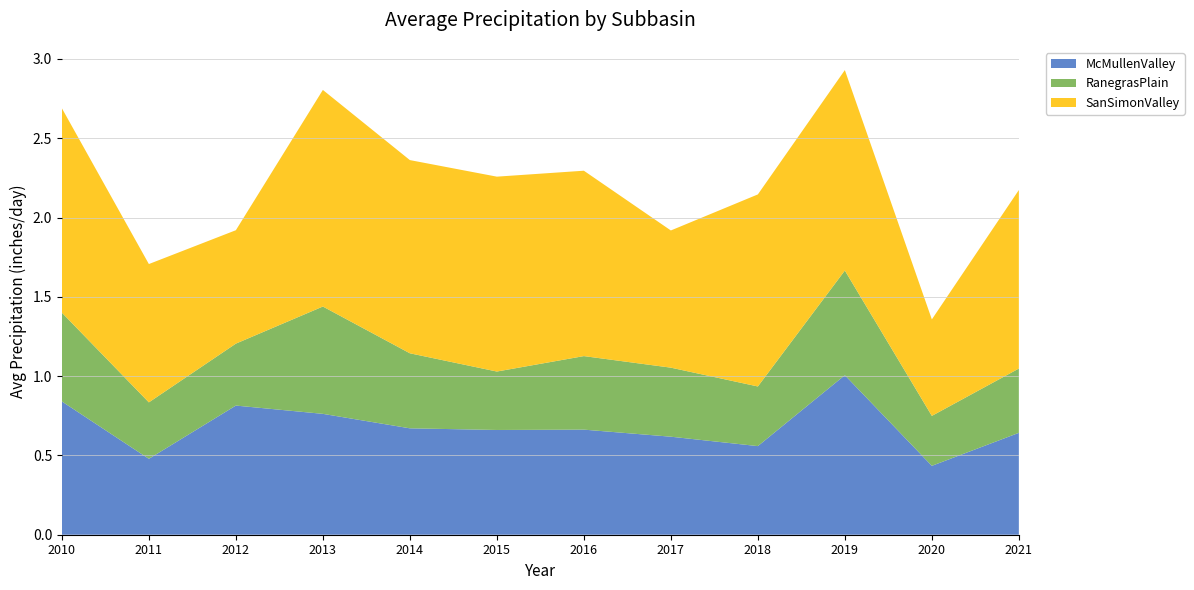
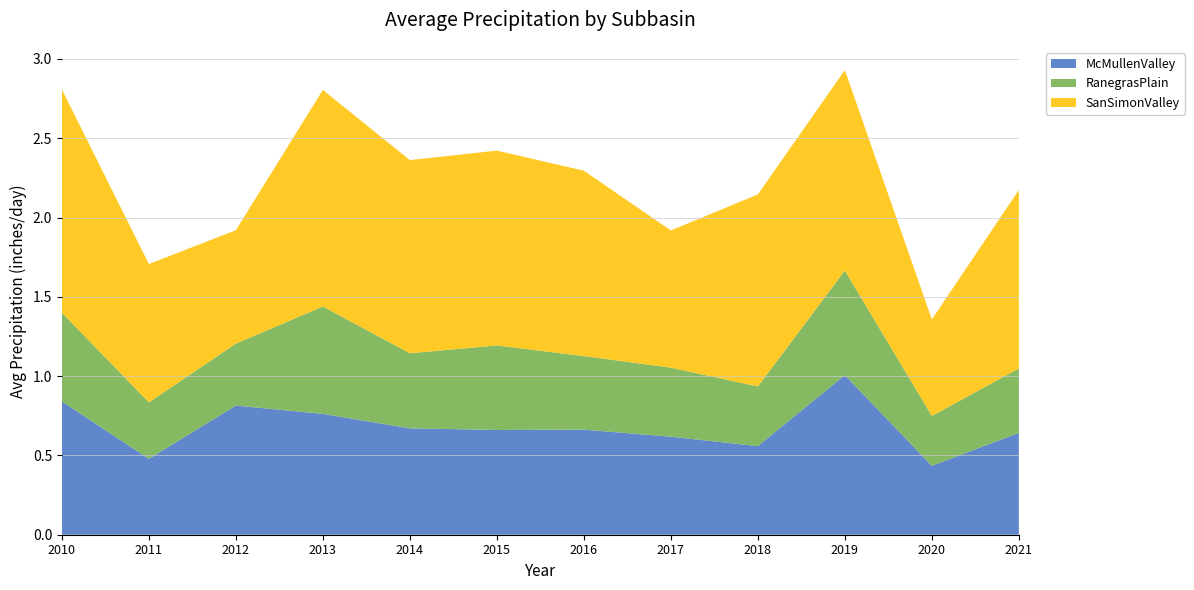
  {
    "McMullenValley": {
      "2010": 0.84,
      "2011": 0.48,
      "2012": 0.81,
      "2013": 0.76,
      "2014": 0.67,
      "2015": 0.66,
      "2016": 0.66,
      "2017": 0.62,
      "2018": 0.56,
      "2019": 1.01,
      "2020": 0.43,
      "2021": 0.64
    },
    "RanegrasPlain": {
      "2010": 0.56,
      "2011": 0.36,
      "2012": 0.39,
      "2013": 0.68,
      "2014": 0.47,
-     "2015": 0.37,
+     "2015": 0.53,
      "2016": 0.46,
      "2017": 0.44,
      "2018": 0.38,
      "2019": 0.66,
      "2020": 0.31,
      "2021": 0.41
    },
    "SanSimonValley": {
-     "2010": 1.29,
+     "2010": 1.41,
      "2011": 0.87,
      "2012": 0.72,
      "2013": 1.37,
      "2014": 1.22,
      "2015": 1.23,
      "2016": 1.17,
      "2017": 0.87,
      "2018": 1.21,
      "2019": 1.26,
      "2020": 0.61,
      "2021": 1.13
    }
  }
